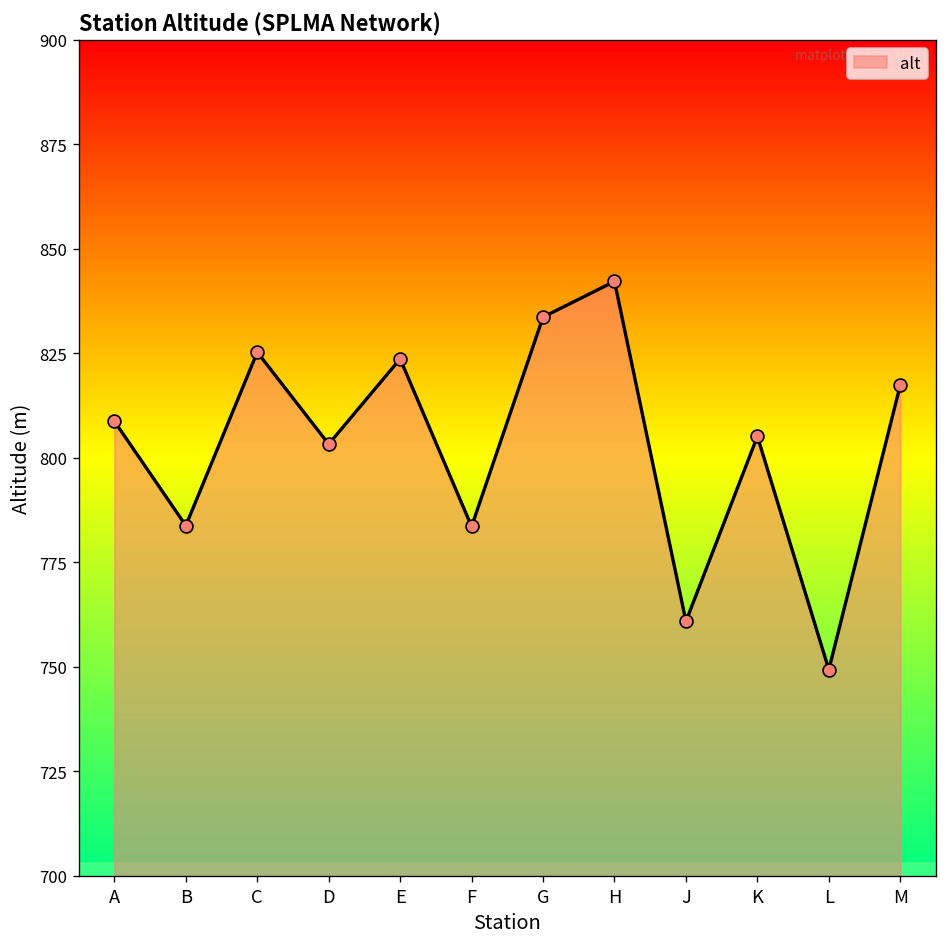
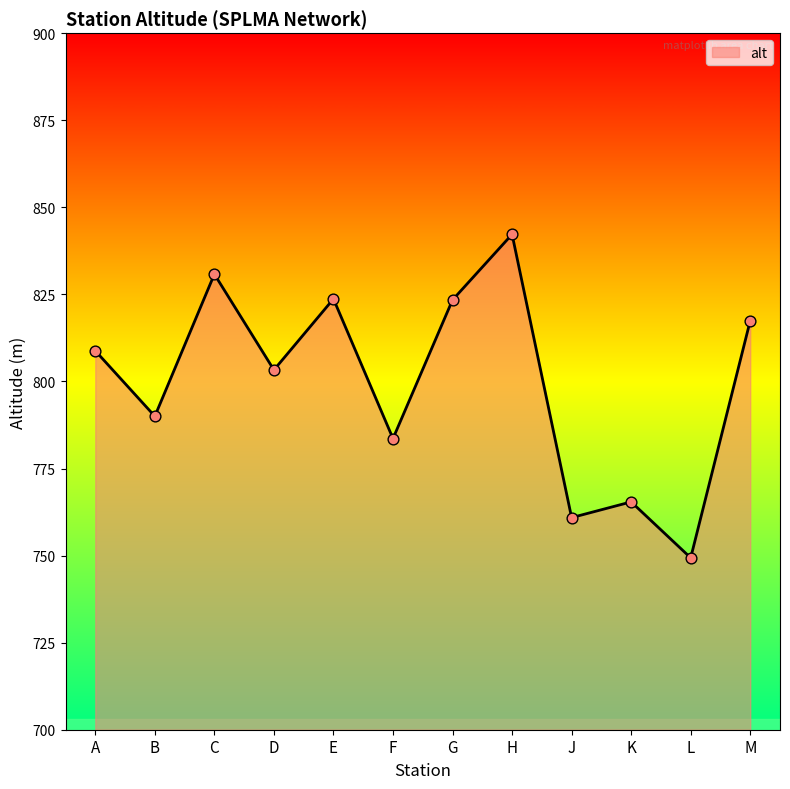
  {
    "A": 809,
-   "B": 784,
-   "C": 825,
+   "B": 790,
+   "C": 831,
    "D": 803,
    "E": 824,
    "F": 784,
-   "G": 834,
+   "G": 823,
    "H": 842,
    "J": 761,
-   "K": 805,
+   "K": 765,
    "L": 749,
    "M": 817
  }
